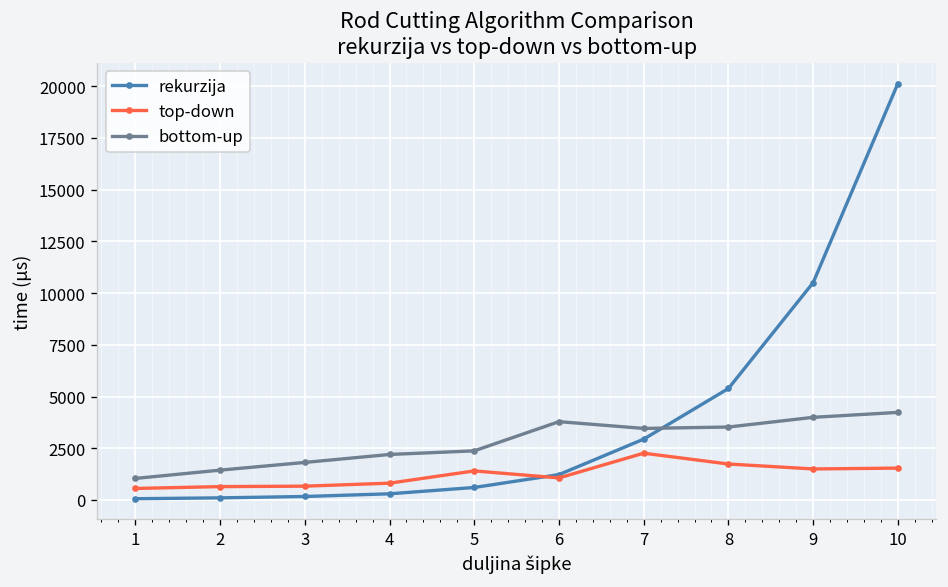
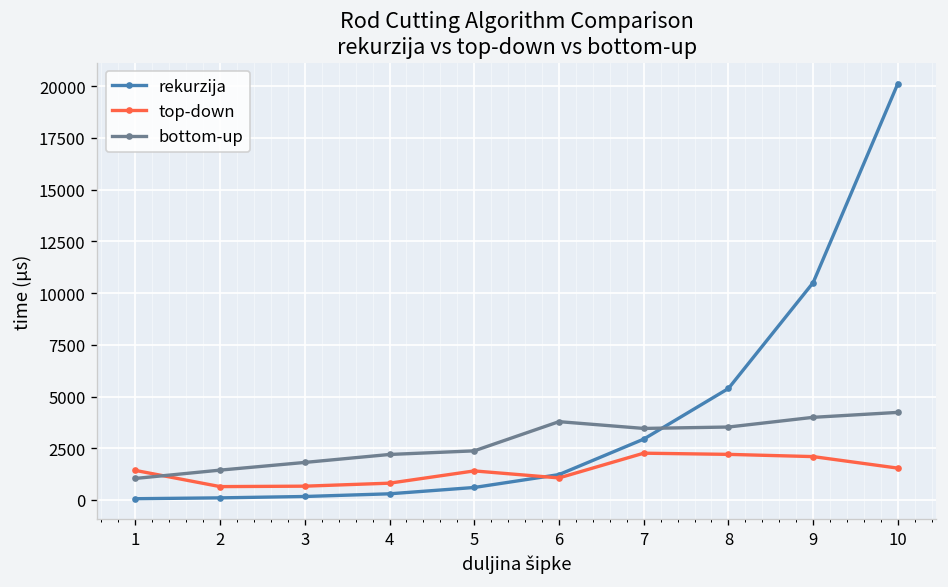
  {
    "top-down": {
-     "1": 600,
+     "1": 1400,
      "2": 600,
      "3": 700,
      "4": 800,
      "5": 1400,
      "6": 1100,
      "7": 2300,
-     "8": 1700,
-     "9": 1500,
+     "8": 2200,
+     "9": 2100,
      "10": 1500
    }
  }
